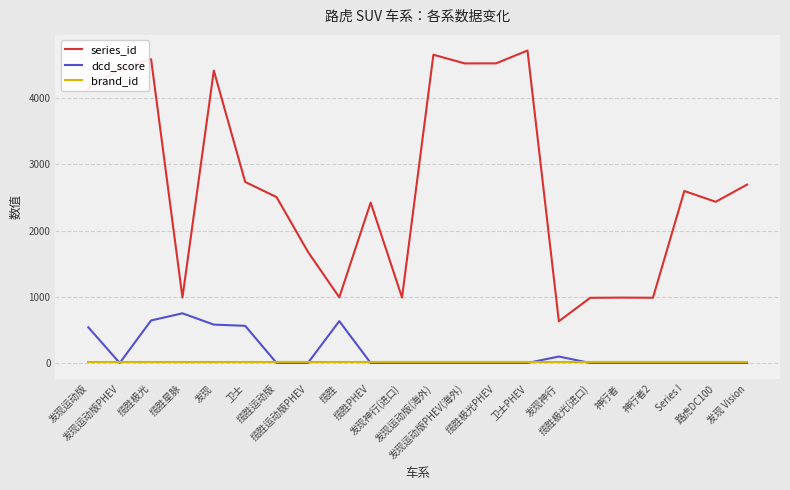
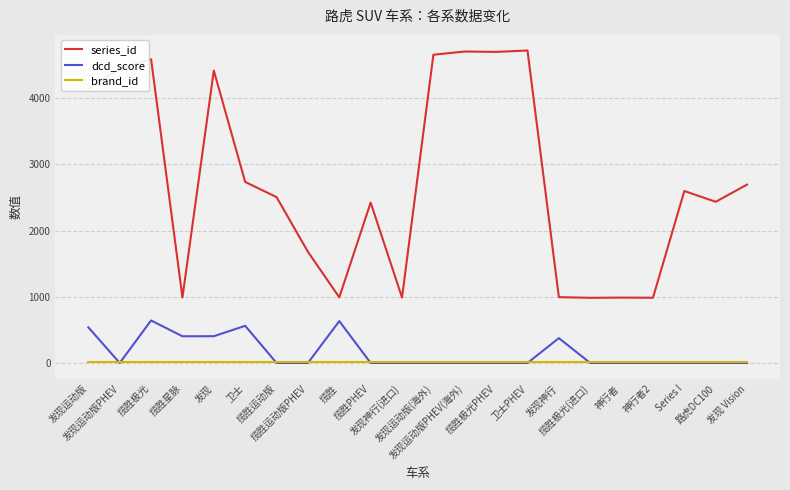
  {
    "series_id": {
      "揽胜极光": 4600,
      "揽胜星脉": 1000,
      "发现": 4400,
      "卫士": 2700,
      "揽胜运动版": 2500,
      "揽胜运动版PHEV": 1700,
      "揽胜": 1000,
      "揽胜PHEV": 2400,
      "发现神行(进口)": 1000,
      "发现运动版(海外)": 4700,
-     "发现运动版PHEV(海外)": 4500,
-     "揽胜极光PHEV": 4500,
+     "发现运动版PHEV(海外)": 4700,
+     "揽胜极光PHEV": 4700,
      "卫士PHEV": 4700,
-     "发现神行": 600,
+     "发现神行": 1000,
      "揽胜极光(进口)": 1000,
      "神行者": 1000,
      "神行者2": 1000,
      "Series I": 2600,
      "路虎DC100": 2400,
      "发现 Vision": 2700
    },
    "dcd_score": {
      "发现运动版": 500,
      "揽胜极光": 600,
-     "揽胜星脉": 800,
-     "发现": 600,
+     "揽胜星脉": 400,
+     "发现": 400,
      "卫士": 600,
      "揽胜": 600,
-     "发现神行": 100
+     "发现神行": 400
    },
    "brand_id": {
      "发现运动版": 0,
      "揽胜极光": 0,
      "揽胜星脉": 0,
      "发现": 0,
      "卫士": 0,
      "揽胜": 0,
      "发现神行": 0
    }
  }
